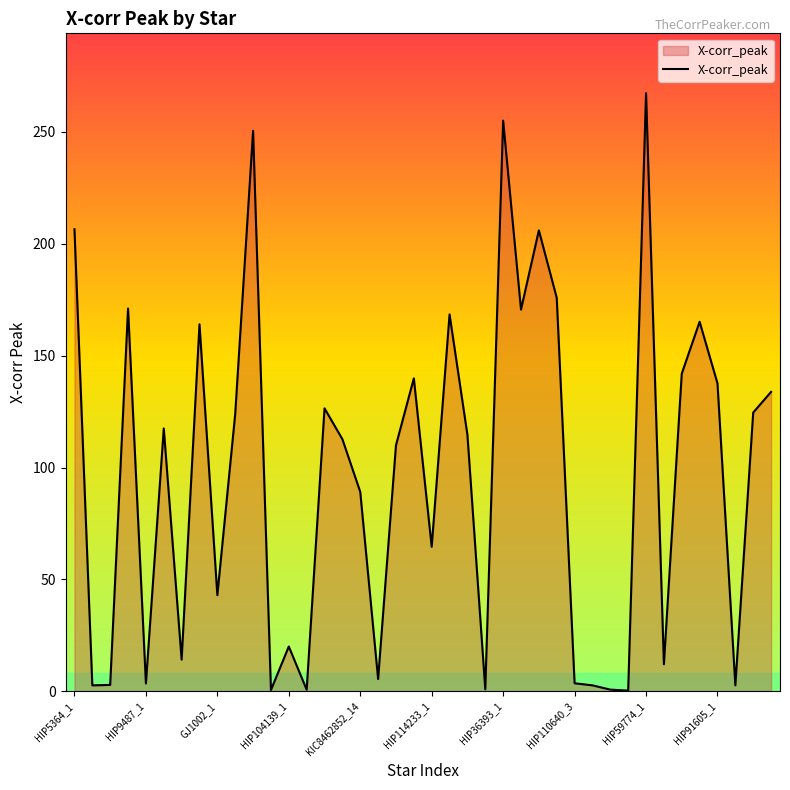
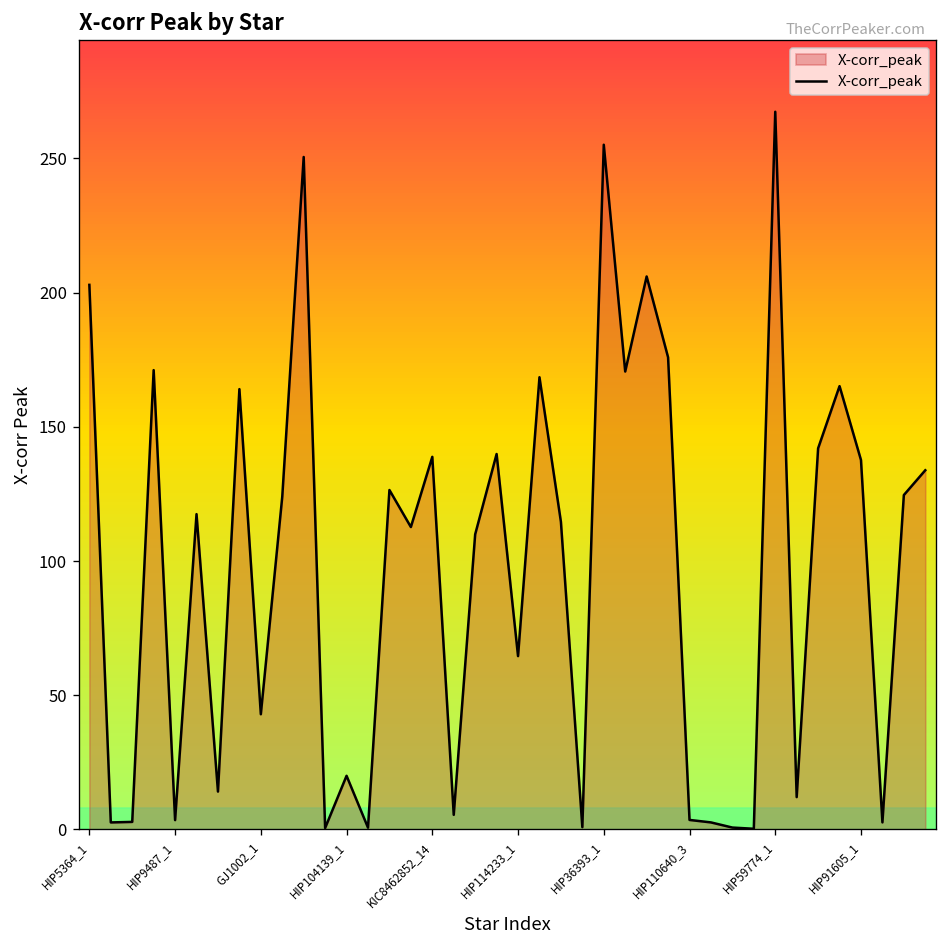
  {
-   "HIP5364_1": 207,
+   "HIP5364_1": 203,
    "GJ1002_1": 43,
    "HIP104139_1": 20,
-   "KIC8462852_14": 89,
+   "KIC8462852_14": 139,
    "HIP114233_1": 65,
    "HIP36393_1": 255,
    "HIP59774_1": 267,
    "HIP91605_1": 138
  }
